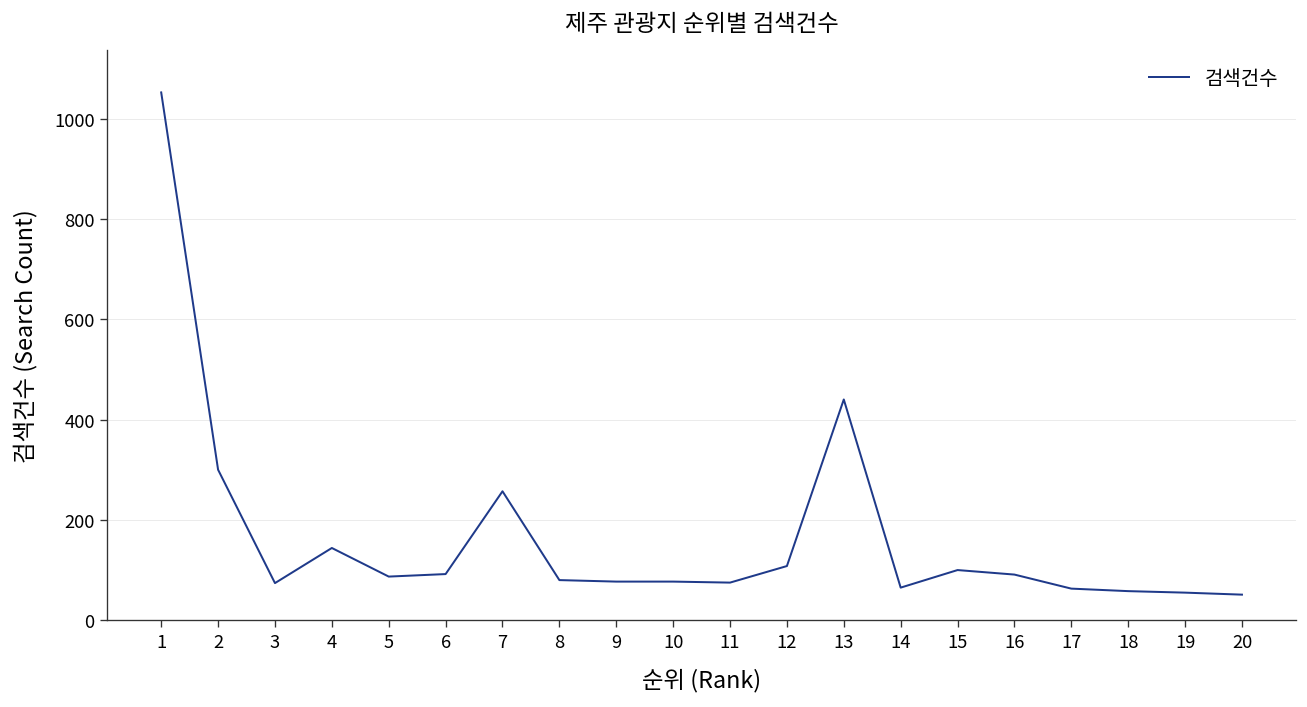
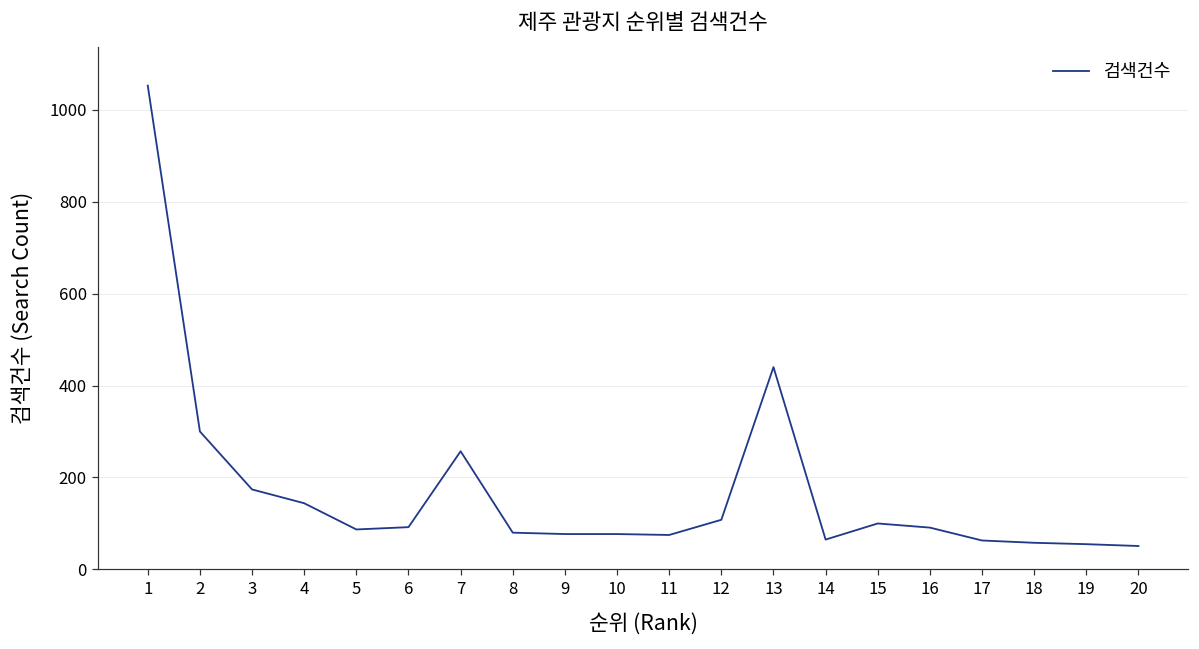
  {
    "1": 1050,
    "2": 300,
-   "3": 70,
+   "3": 170,
    "4": 140,
    "5": 90,
    "6": 90,
    "7": 260,
    "8": 80,
    "9": 80,
    "10": 80,
    "11": 80,
    "12": 110,
    "13": 440,
    "14": 70,
    "15": 100,
    "16": 90,
    "17": 60,
    "18": 60,
    "19": 60,
    "20": 50
  }
